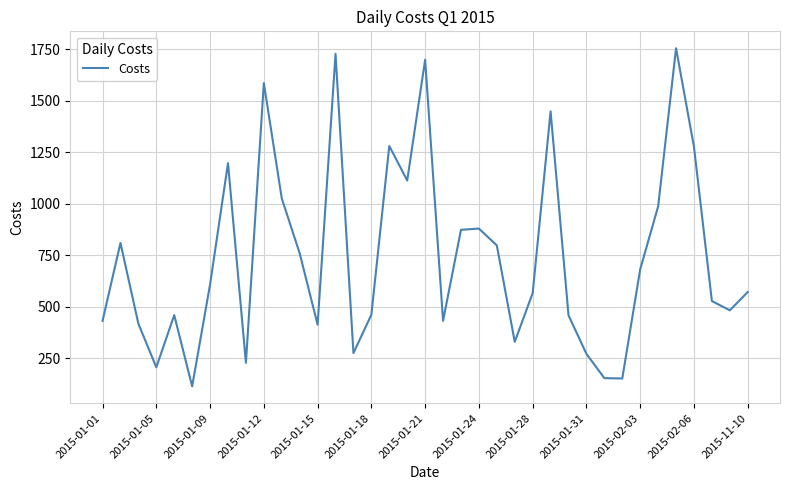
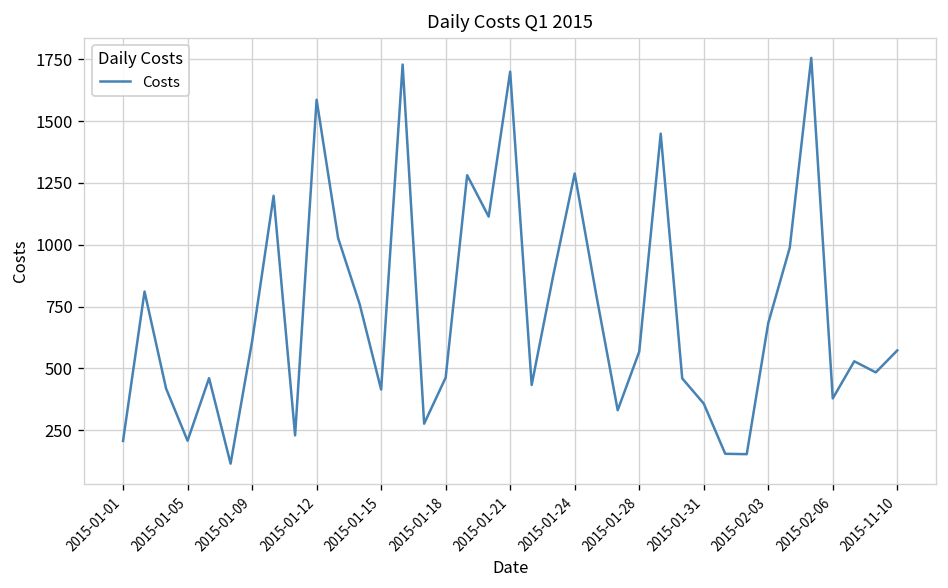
  {
-   "2015-01-01": 430,
+   "2015-01-01": 210,
    "2015-01-05": 210,
    "2015-01-09": 610,
    "2015-01-12": 1590,
    "2015-01-15": 410,
    "2015-01-18": 460,
    "2015-01-21": 1700,
-   "2015-01-24": 880,
+   "2015-01-24": 1290,
    "2015-01-28": 570,
-   "2015-01-31": 270,
+   "2015-01-31": 360,
    "2015-02-03": 680,
-   "2015-02-06": 1280,
+   "2015-02-06": 380,
    "2015-11-10": 570
  }
